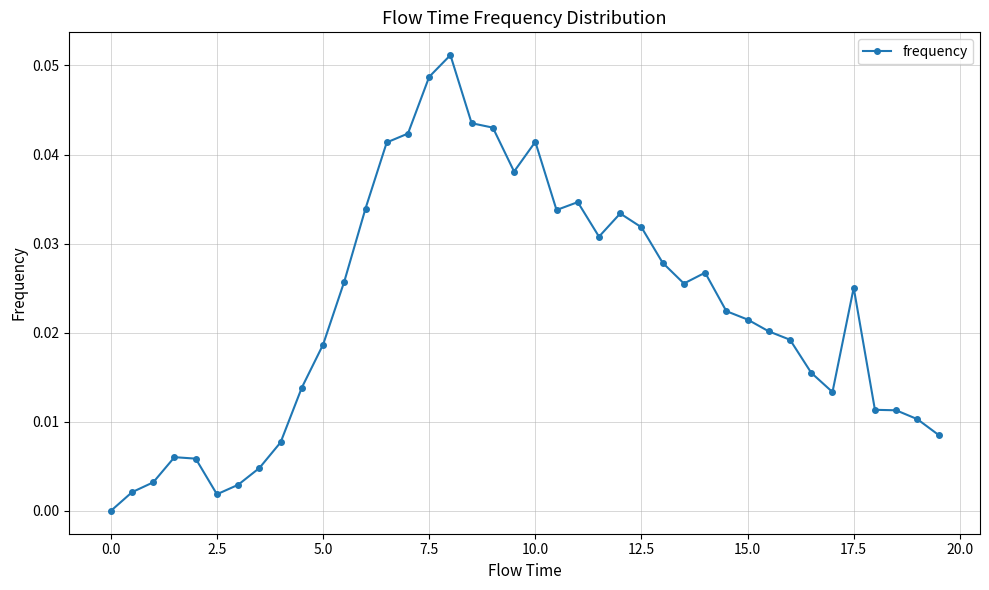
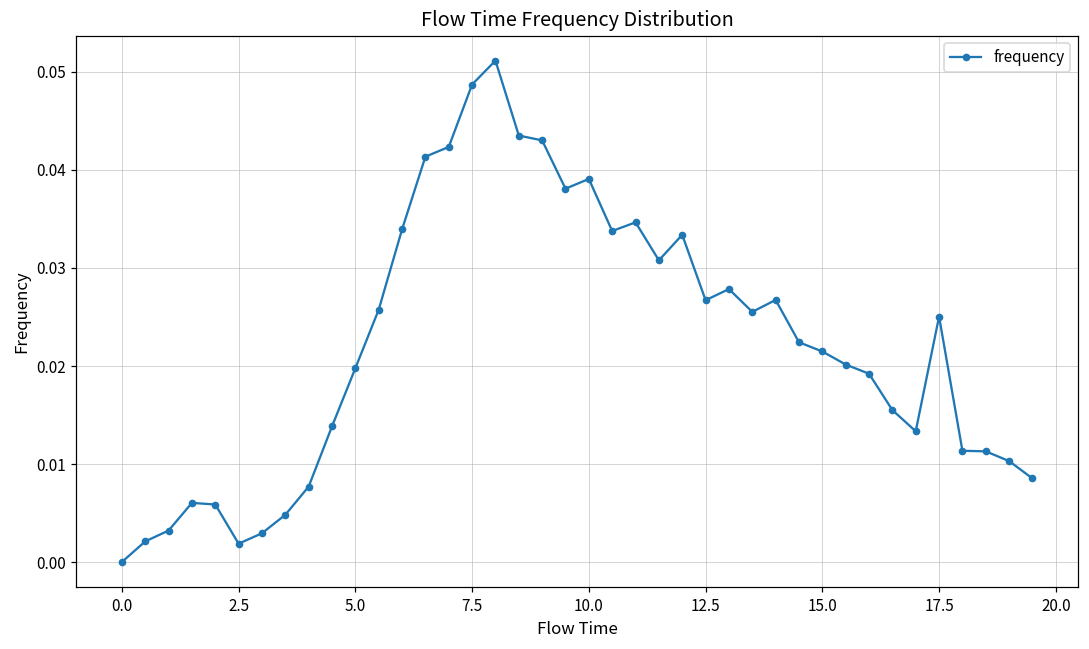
  {
    "0.0": 0.000,
    "2.5": 0.002,
-   "5.0": 0.019,
+   "5.0": 0.020,
    "7.5": 0.049,
-   "10.0": 0.041,
-   "12.5": 0.032,
+   "10.0": 0.039,
+   "12.5": 0.027,
    "15.0": 0.021,
    "17.5": 0.025
  }
